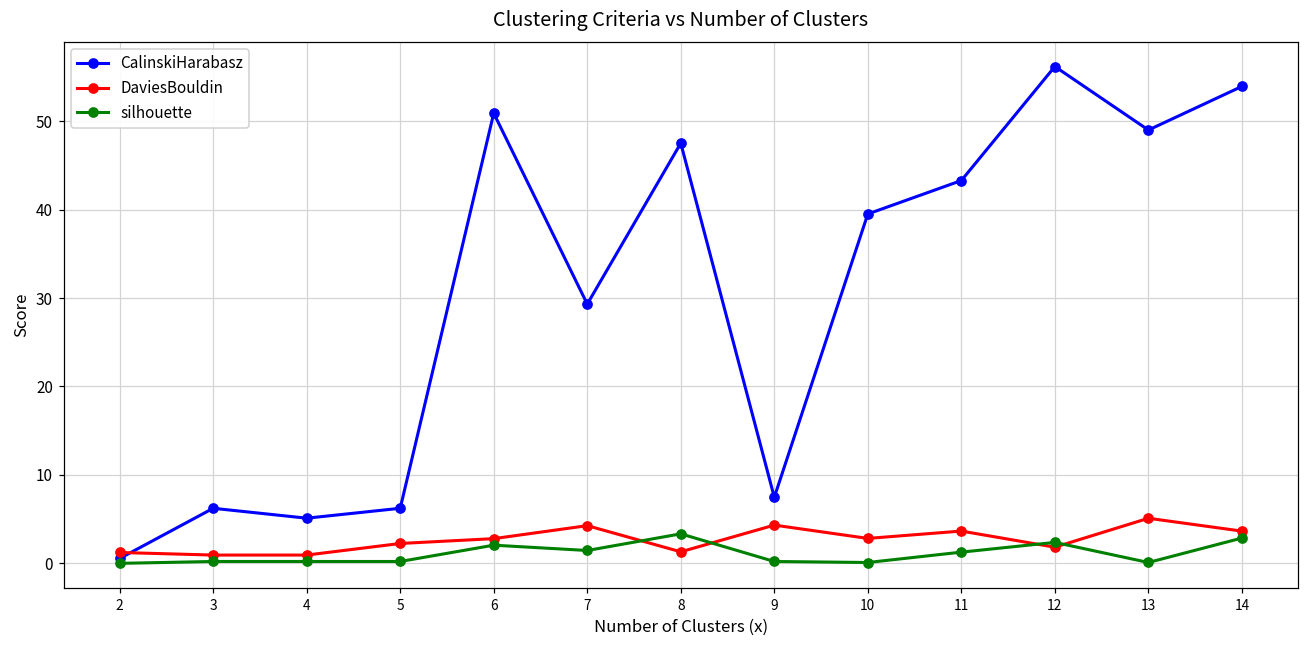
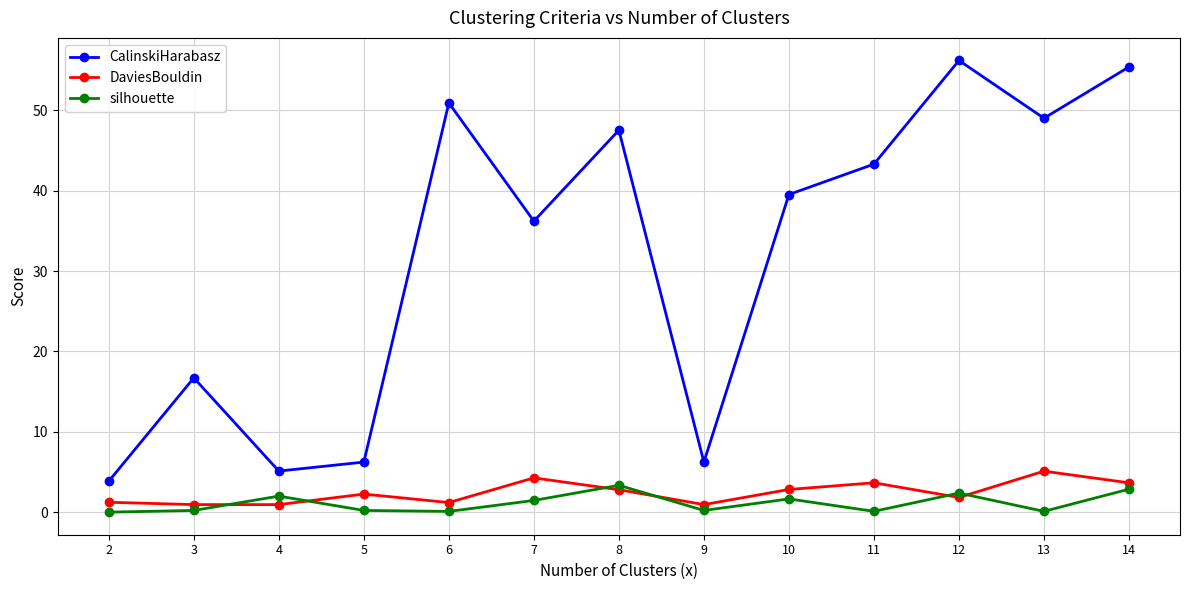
  {
    "CalinskiHarabasz": {
-     "2": 1,
-     "3": 6,
+     "2": 4,
+     "3": 17,
      "4": 5,
      "5": 6,
      "6": 51,
-     "7": 29,
+     "7": 36,
      "8": 48,
-     "9": 7,
+     "9": 6,
      "10": 40,
      "11": 43,
      "12": 56,
      "13": 49,
-     "14": 54
+     "14": 55
    },
    "DaviesBouldin": {
      "2": 1,
      "3": 1,
      "4": 1,
      "5": 2,
-     "6": 3,
+     "6": 1,
      "7": 4,
-     "8": 1,
-     "9": 4,
+     "8": 3,
+     "9": 1,
      "10": 3,
      "11": 4,
      "12": 2,
      "13": 5,
      "14": 4
    },
    "silhouette": {
      "2": 0,
      "3": 0,
-     "4": 0,
+     "4": 2,
      "5": 0,
-     "6": 2,
+     "6": 0,
      "7": 1,
      "8": 3,
      "9": 0,
-     "10": 0,
-     "11": 1,
+     "10": 2,
+     "11": 0,
      "12": 2,
      "13": 0,
      "14": 3
    }
  }
